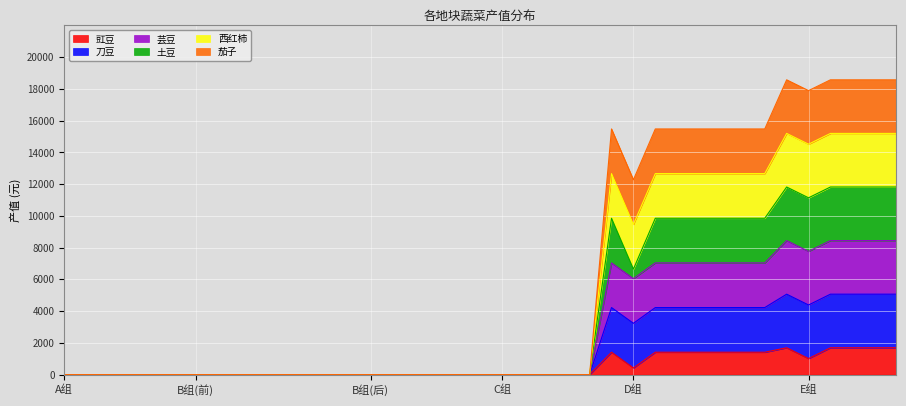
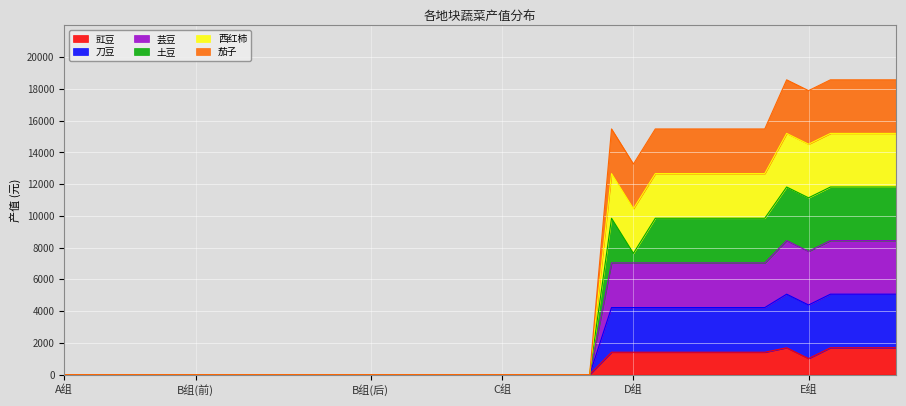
  {
    "豇豆": {
-     "D组": 400,
+     "D组": 1400,
      "E组": 1000
    },
    "刀豆": {
      "D组": 2800,
      "E组": 3400
    },
    "芸豆": {
      "D组": 2800,
      "E组": 3400
    },
    "土豆": {
      "D组": 600,
      "E组": 3400
    },
    "西红柿": {
      "D组": 2800,
      "E组": 3400
    },
    "茄子": {
      "D组": 2800,
      "E组": 3400
    }
  }
